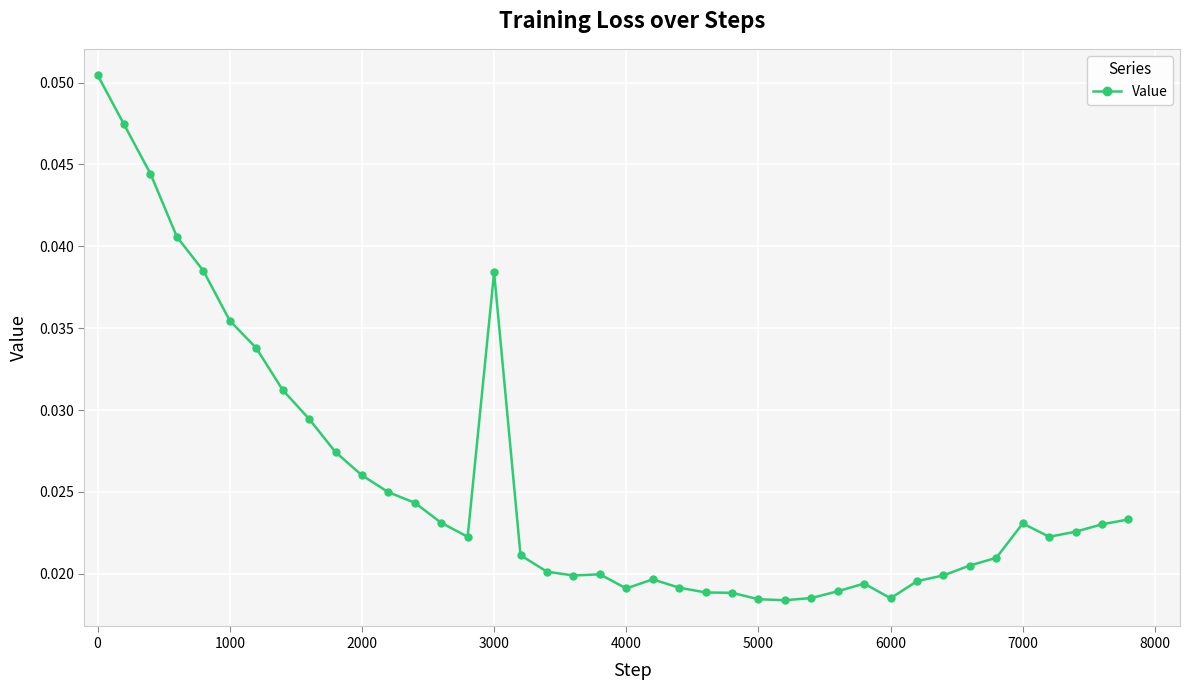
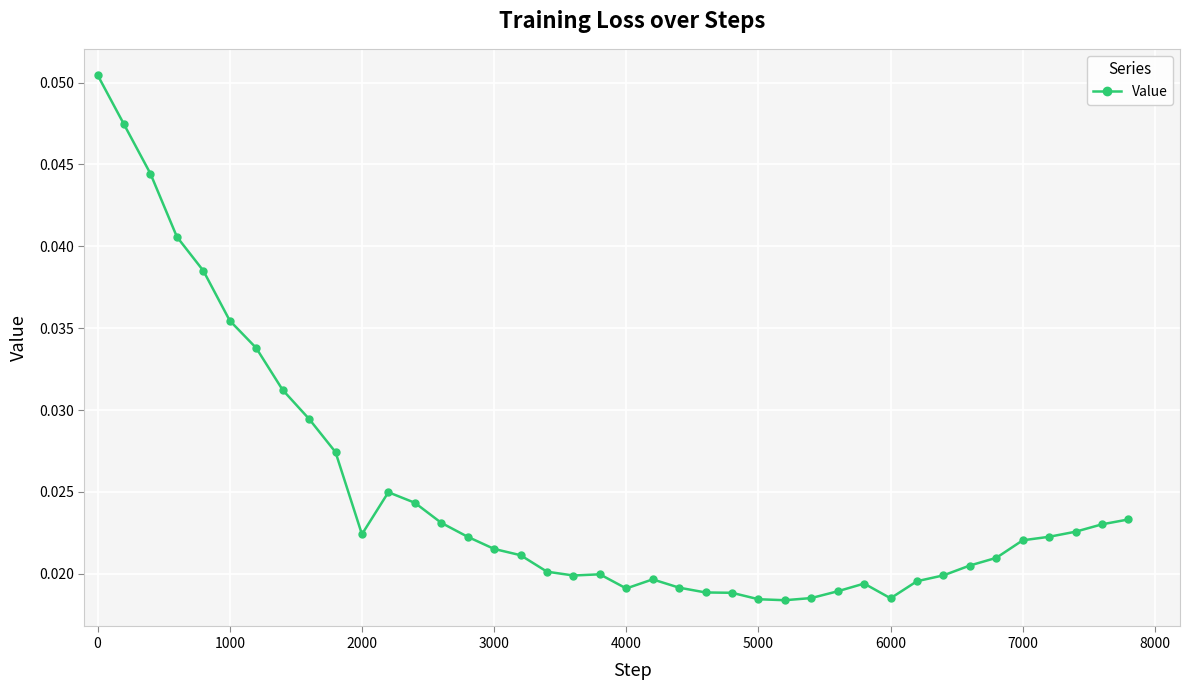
  {
    "0": 0.0505,
    "1000": 0.0355,
-   "2000": 0.0260,
-   "3000": 0.0384,
+   "2000": 0.0224,
+   "3000": 0.0215,
    "4000": 0.0191,
    "5000": 0.0184,
    "6000": 0.0185,
-   "7000": 0.0231
+   "7000": 0.0220
  }
